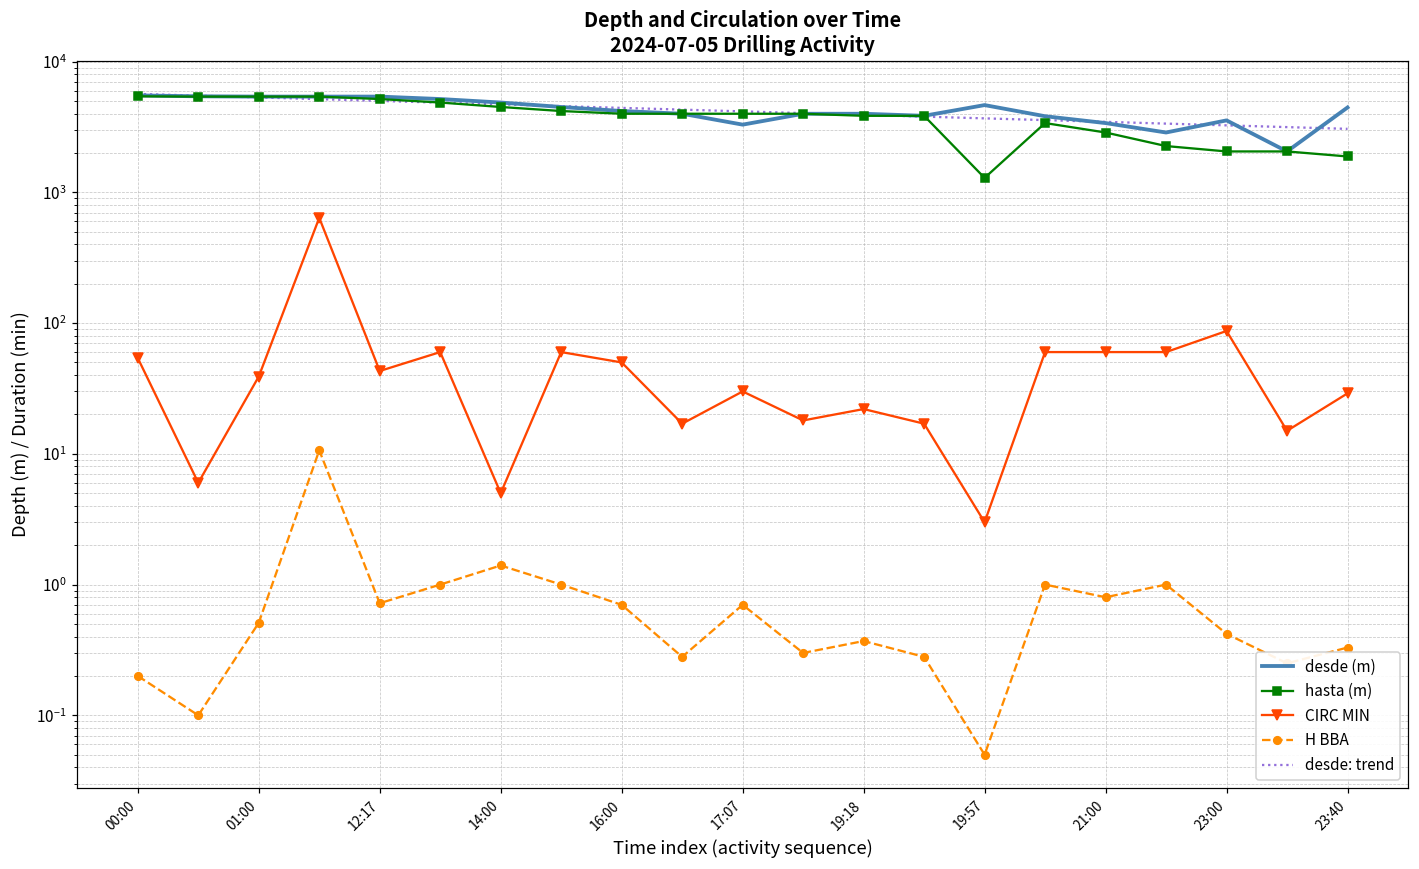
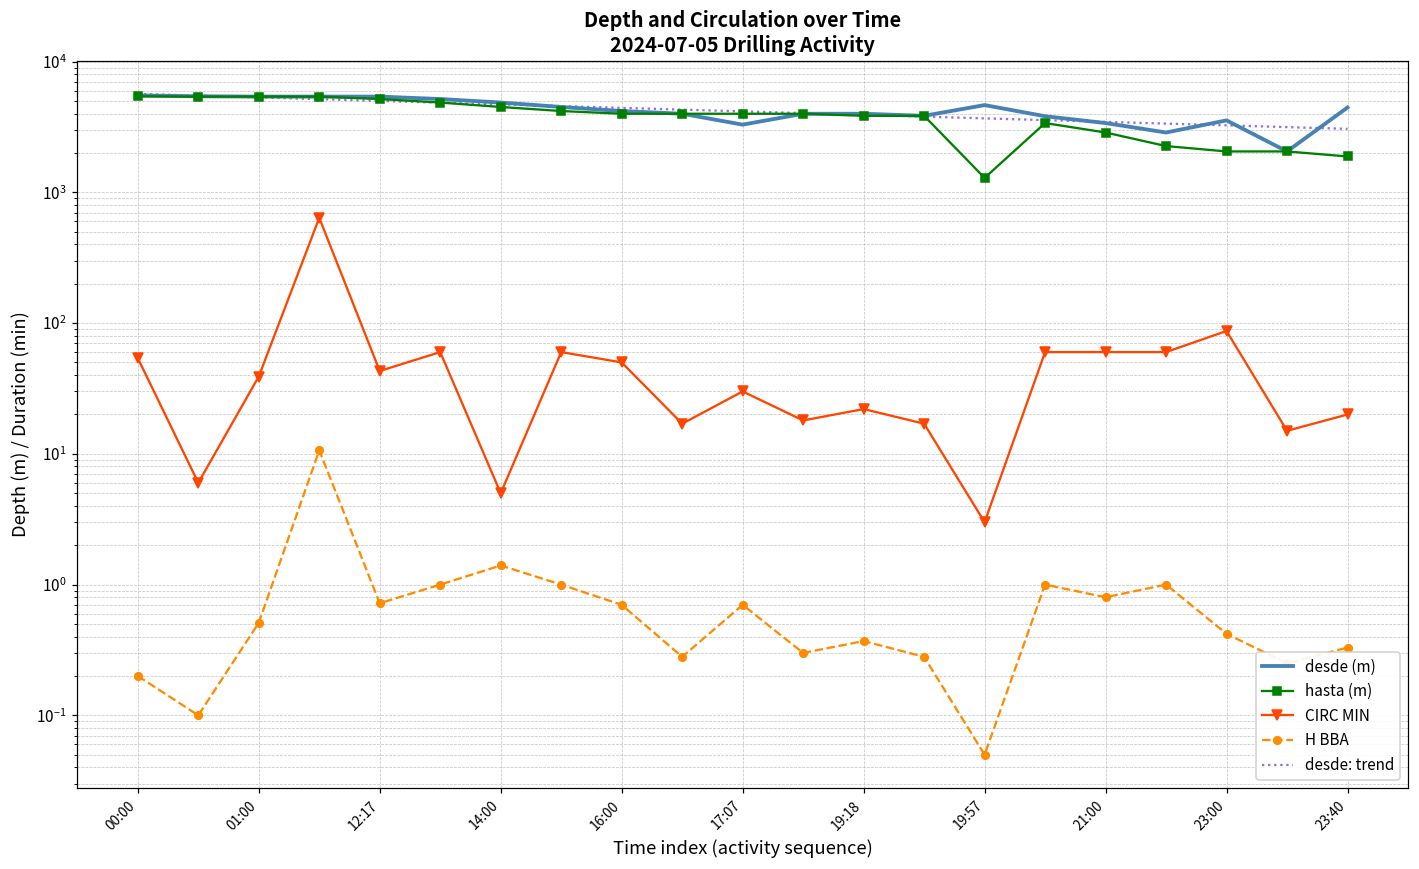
  {
    "desde (m)": {
      "17:07": 3300,
      "19:57": 4600,
      "23:00": 3500,
      "23:40": 4500
    },
    "hasta (m)": {
      "19:57": 1300,
      "21:00": 2900,
      "23:00": 2100,
      "23:40": 1900
    },
    "CIRC MIN": {
      "00:00": 50,
      "01:00": 39,
      "12:17": 43,
      "14:00": 5,
      "16:00": 50,
      "17:07": 30,
      "19:18": 22,
      "19:57": 3,
      "21:00": 60,
      "23:00": 90,
-     "23:40": 29
+     "23:40": 20
    },
    "H BBA": {
      "00:00": 0.20,
      "01:00": 0.51,
      "12:17": 0.7,
      "14:00": 1.4,
      "16:00": 0.7,
      "17:07": 0.7,
      "19:18": 0.37,
      "19:57": 0.050,
      "21:00": 0.8,
      "23:00": 0.42,
      "23:40": 0.33
    },
    "desde: trend": {
      "16:00": 4400,
      "19:57": 3700,
      "23:00": 3300,
      "23:40": 3100
    }
  }
